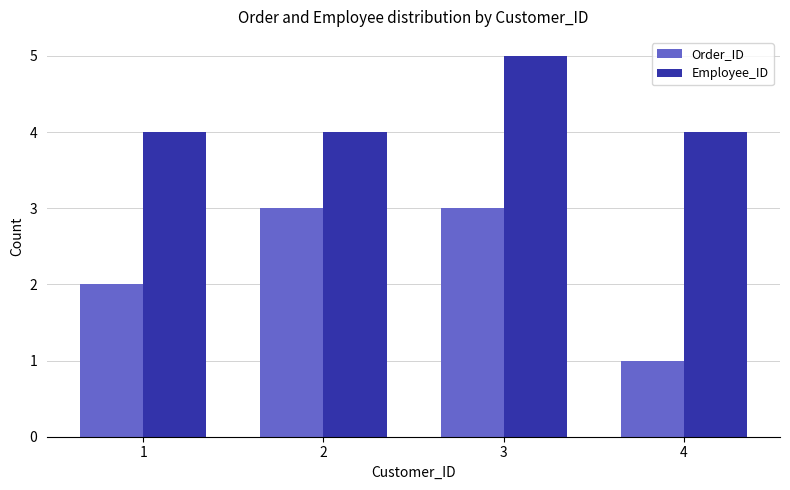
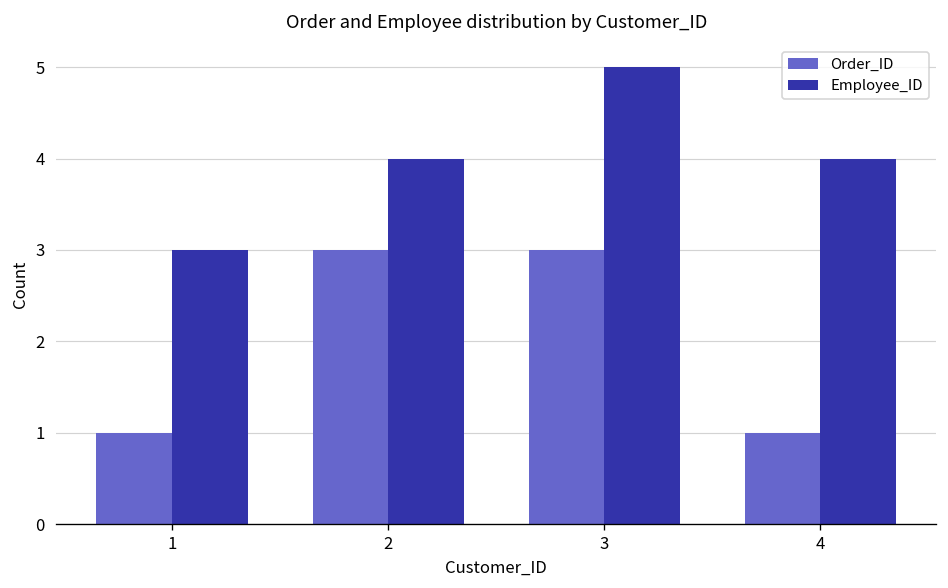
  {
    "Order_ID": {
-     "1": 2,
+     "1": 1,
      "2": 3,
      "3": 3,
      "4": 1
    },
    "Employee_ID": {
-     "1": 4,
+     "1": 3,
      "2": 4,
      "3": 5,
      "4": 4
    }
  }
